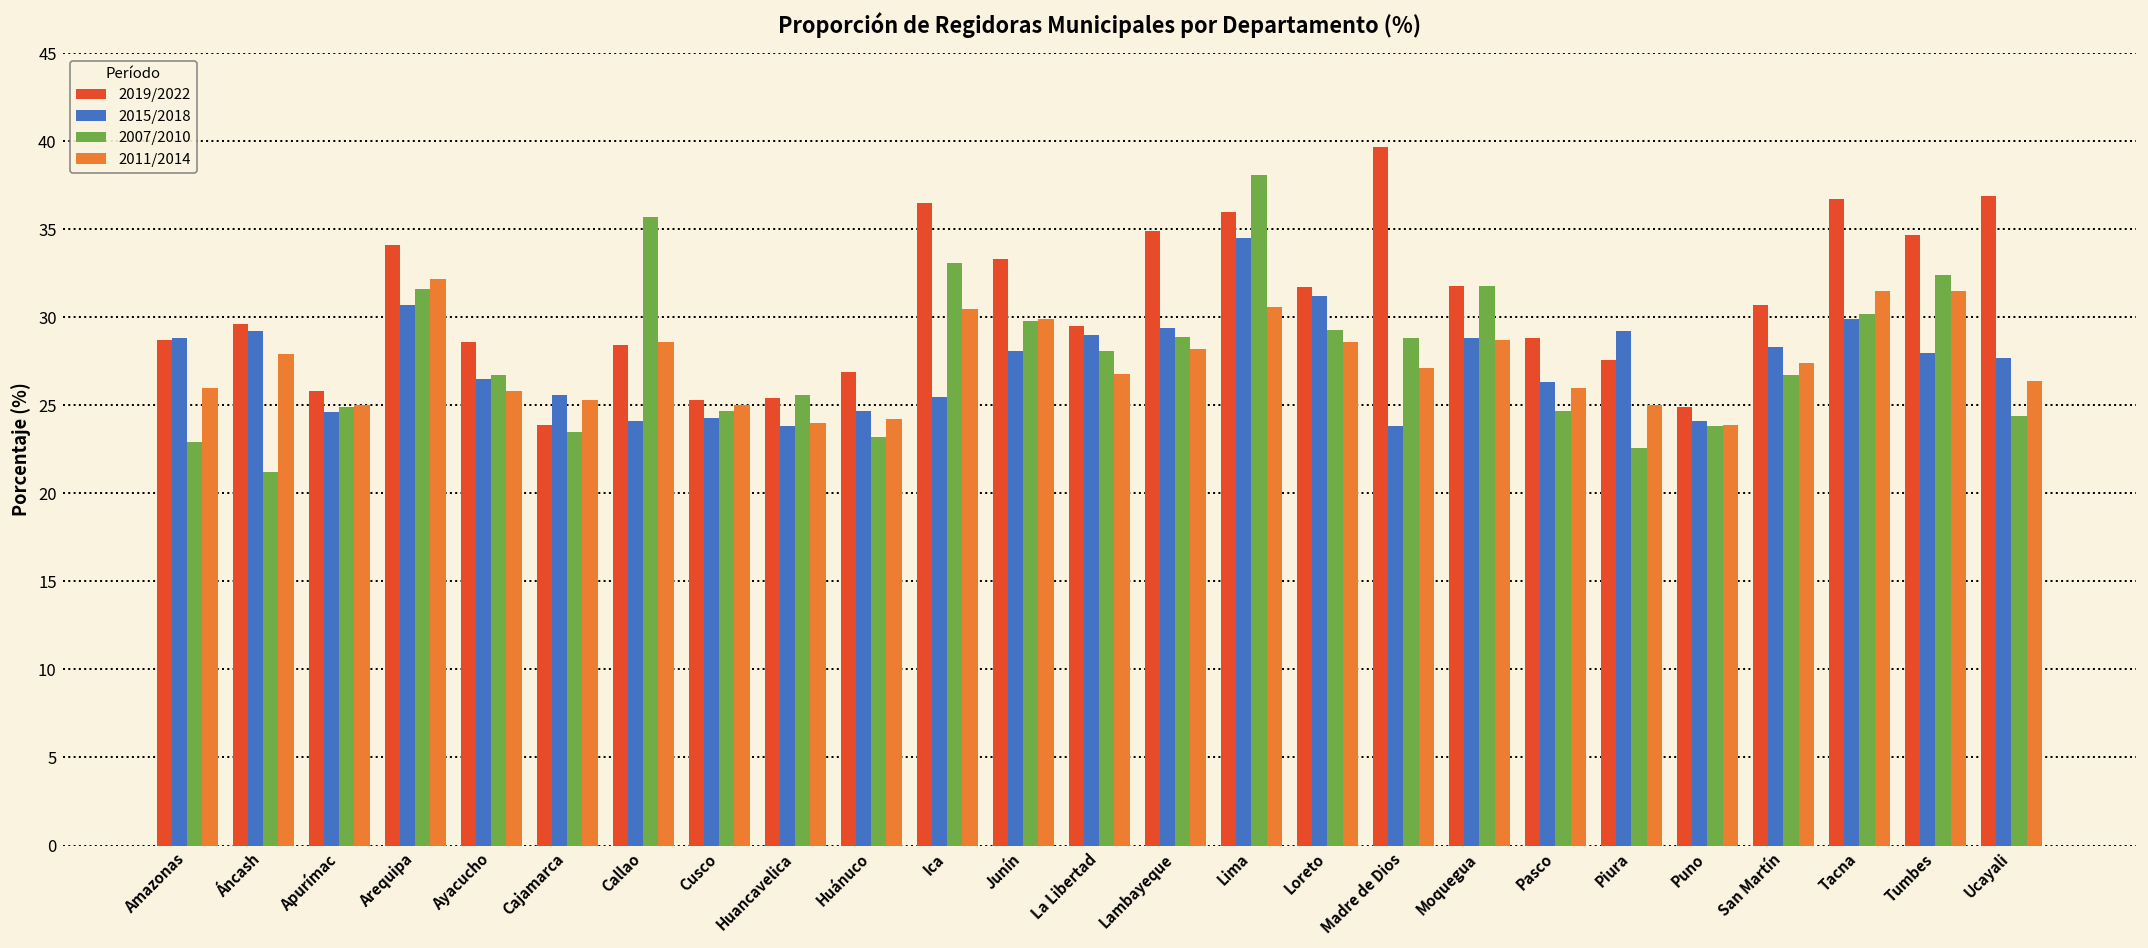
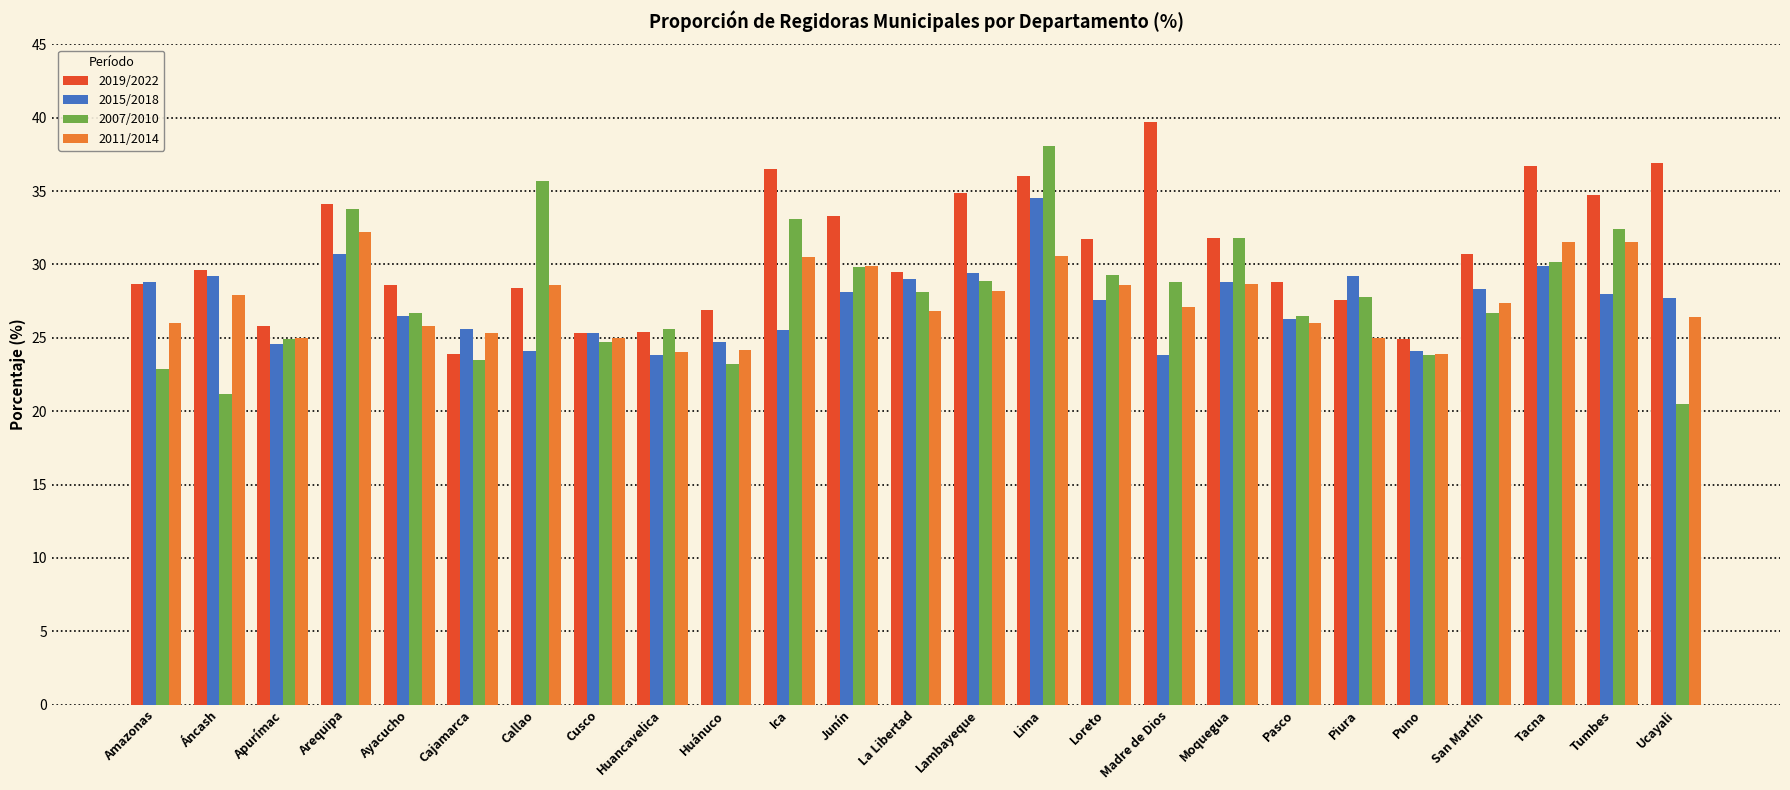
  {
    "2015/2018": {
      "Amazonas": 28.8,
      "Áncash": 29.2,
      "Apurímac": 24.6,
      "Arequipa": 30.7,
      "Ayacucho": 26.5,
      "Cajamarca": 25.6,
      "Callao": 24.1,
-     "Cusco": 24.3,
+     "Cusco": 25.3,
      "Huancavelica": 23.8,
      "Huánuco": 24.7,
      "Ica": 25.5,
      "Junín": 28.1,
      "La Libertad": 29.0,
      "Lambayeque": 29.4,
      "Lima": 34.5,
-     "Loreto": 31.2,
+     "Loreto": 27.6,
      "Madre de Dios": 23.8,
      "Moquegua": 28.8,
      "Pasco": 26.3,
      "Piura": 29.2,
      "Puno": 24.1,
      "San Martín": 28.3,
      "Tacna": 29.9,
      "Tumbes": 28.0,
      "Ucayali": 27.7
    },
    "2007/2010": {
      "Amazonas": 22.9,
      "Áncash": 21.2,
      "Apurímac": 24.9,
-     "Arequipa": 31.6,
+     "Arequipa": 33.8,
      "Ayacucho": 26.7,
      "Cajamarca": 23.5,
      "Callao": 35.7,
      "Cusco": 24.7,
      "Huancavelica": 25.6,
      "Huánuco": 23.2,
      "Ica": 33.1,
      "Junín": 29.8,
      "La Libertad": 28.1,
      "Lambayeque": 28.9,
      "Lima": 38.1,
      "Loreto": 29.3,
      "Madre de Dios": 28.8,
      "Moquegua": 31.8,
-     "Pasco": 24.7,
-     "Piura": 22.6,
+     "Pasco": 26.5,
+     "Piura": 27.8,
      "Puno": 23.8,
      "San Martín": 26.7,
      "Tacna": 30.2,
      "Tumbes": 32.4,
-     "Ucayali": 24.4
+     "Ucayali": 20.5
    }
  }
